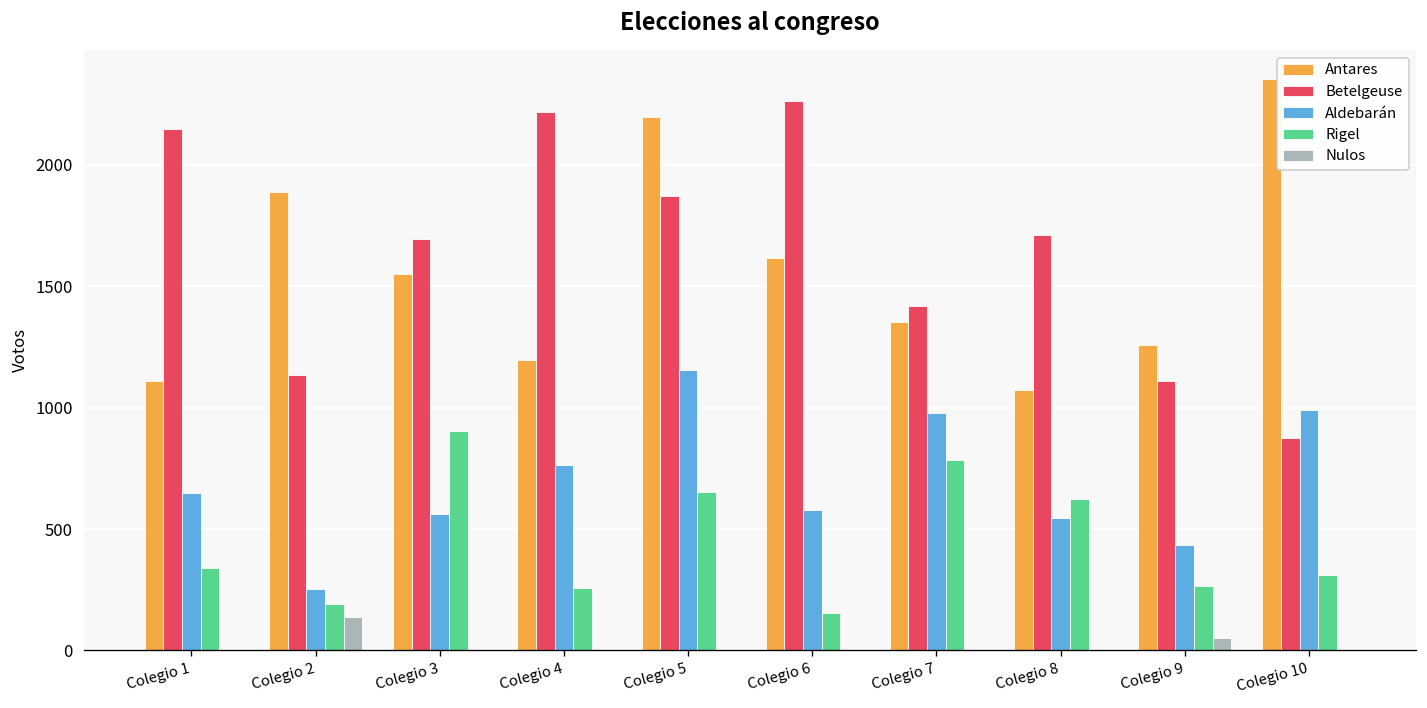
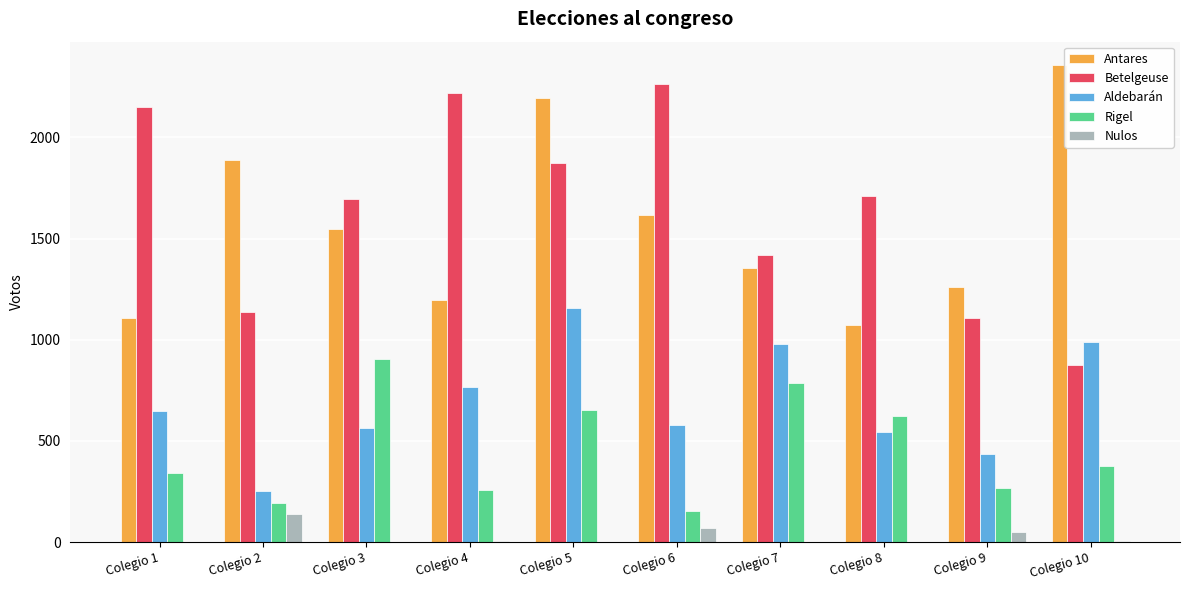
  {
    "Antares": {
      "Colegio 1": 1110,
      "Colegio 2": 1890,
      "Colegio 3": 1550,
      "Colegio 4": 1200,
      "Colegio 5": 2200,
      "Colegio 6": 1620,
      "Colegio 7": 1360,
      "Colegio 8": 1070,
      "Colegio 9": 1260,
      "Colegio 10": 2360
    },
    "Betelgeuse": {
      "Colegio 1": 2150,
      "Colegio 2": 1140,
      "Colegio 3": 1700,
      "Colegio 4": 2220,
      "Colegio 5": 1870,
      "Colegio 6": 2260,
      "Colegio 7": 1420,
      "Colegio 8": 1710,
      "Colegio 9": 1110,
      "Colegio 10": 880
    },
    "Aldebarán": {
      "Colegio 1": 650,
      "Colegio 2": 250,
      "Colegio 3": 560,
      "Colegio 4": 760,
      "Colegio 5": 1160,
      "Colegio 6": 580,
      "Colegio 7": 980,
      "Colegio 8": 550,
      "Colegio 9": 440,
      "Colegio 10": 990
    },
    "Rigel": {
      "Colegio 1": 340,
      "Colegio 2": 190,
      "Colegio 3": 910,
      "Colegio 4": 260,
      "Colegio 5": 650,
      "Colegio 6": 150,
      "Colegio 7": 790,
      "Colegio 8": 630,
      "Colegio 9": 270,
-     "Colegio 10": 310
+     "Colegio 10": 380
    },
    "Nulos": {
      "Colegio 1": 0,
      "Colegio 2": 140,
      "Colegio 5": 0,
-     "Colegio 6": 0,
+     "Colegio 6": 70,
      "Colegio 9": 50
    }
  }
